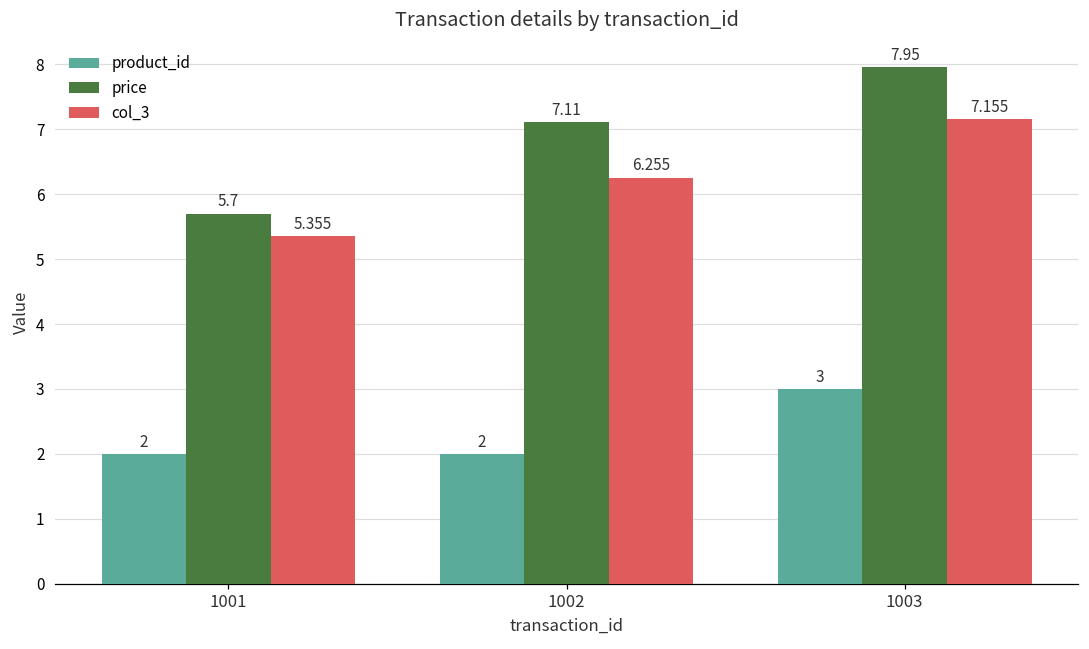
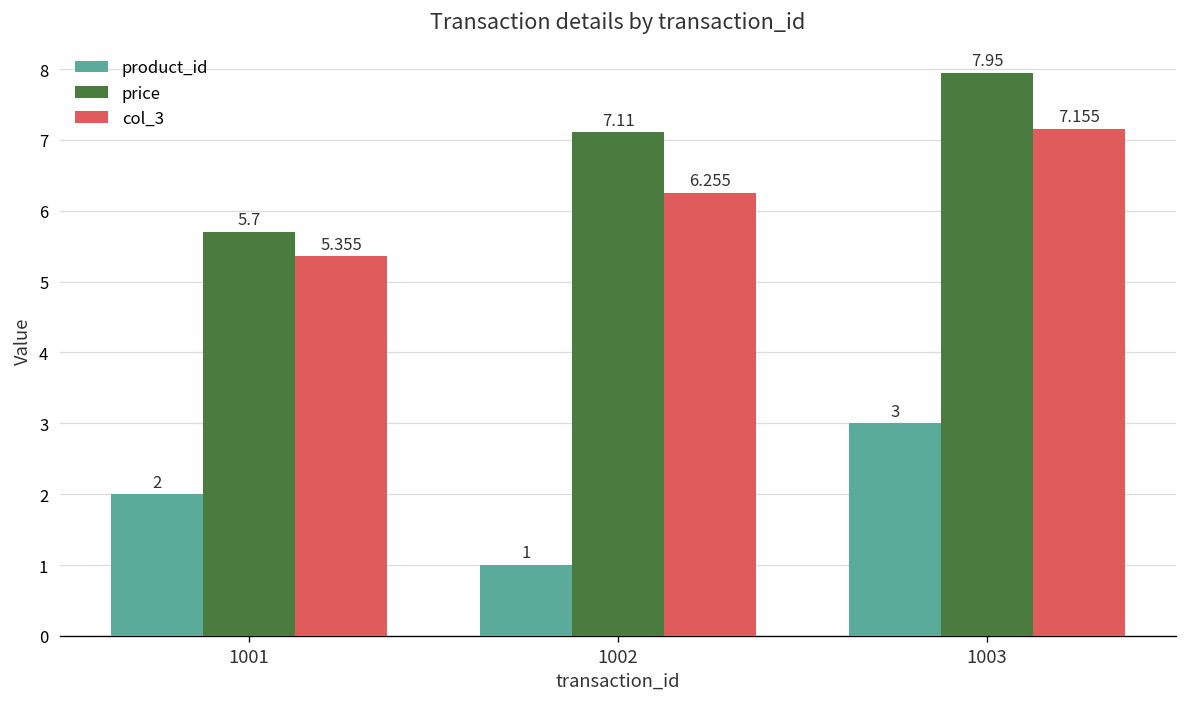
  {
    "product_id": {
      "1001": 2,
-     "1002": 2,
+     "1002": 1,
      "1003": 3
    },
    "price": {
      "1001": 5.7,
      "1002": 7.11,
      "1003": 7.95
    },
    "col_3": {
      "1001": 5.355,
      "1002": 6.255,
      "1003": 7.155
    }
  }
